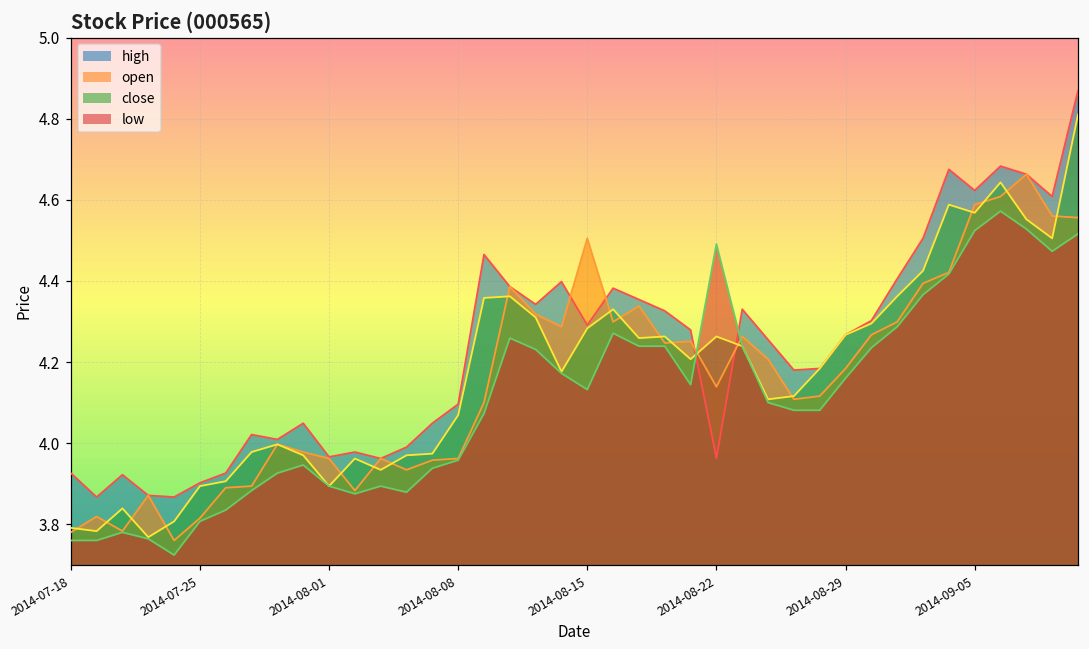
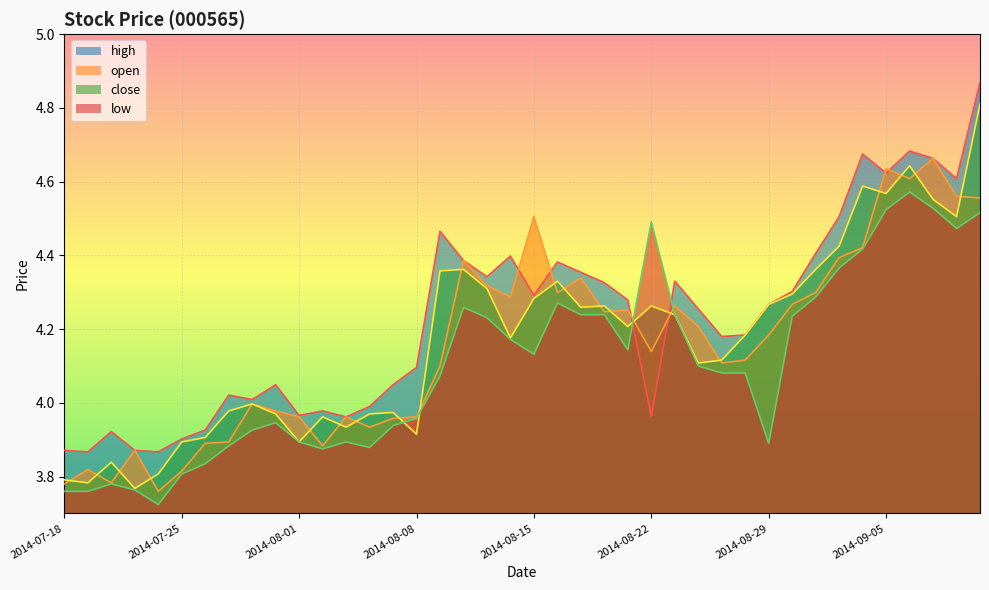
  {
    "high": {
-     "2014-07-18": 3.93,
+     "2014-07-18": 3.87,
      "2014-07-25": 3.90,
      "2014-08-08": 4.10,
      "2014-08-15": 4.29,
      "2014-08-22": 3.96,
      "2014-09-05": 4.62
    },
    "open": {
      "2014-07-18": 3.78,
      "2014-07-25": 3.82,
      "2014-08-15": 4.51,
      "2014-08-22": 4.14,
      "2014-08-29": 4.18,
-     "2014-09-05": 4.59
+     "2014-09-05": 4.64
    },
    "close": {
      "2014-07-18": 3.79,
      "2014-07-25": 3.89,
-     "2014-08-08": 4.07,
+     "2014-08-08": 3.92,
      "2014-08-15": 4.28,
      "2014-08-22": 4.26,
      "2014-09-05": 4.57
    },
    "low": {
      "2014-07-18": 3.76,
      "2014-07-25": 3.81,
      "2014-08-15": 4.13,
      "2014-08-22": 4.49,
-     "2014-08-29": 4.16,
+     "2014-08-29": 3.89,
      "2014-09-05": 4.52
    }
  }
